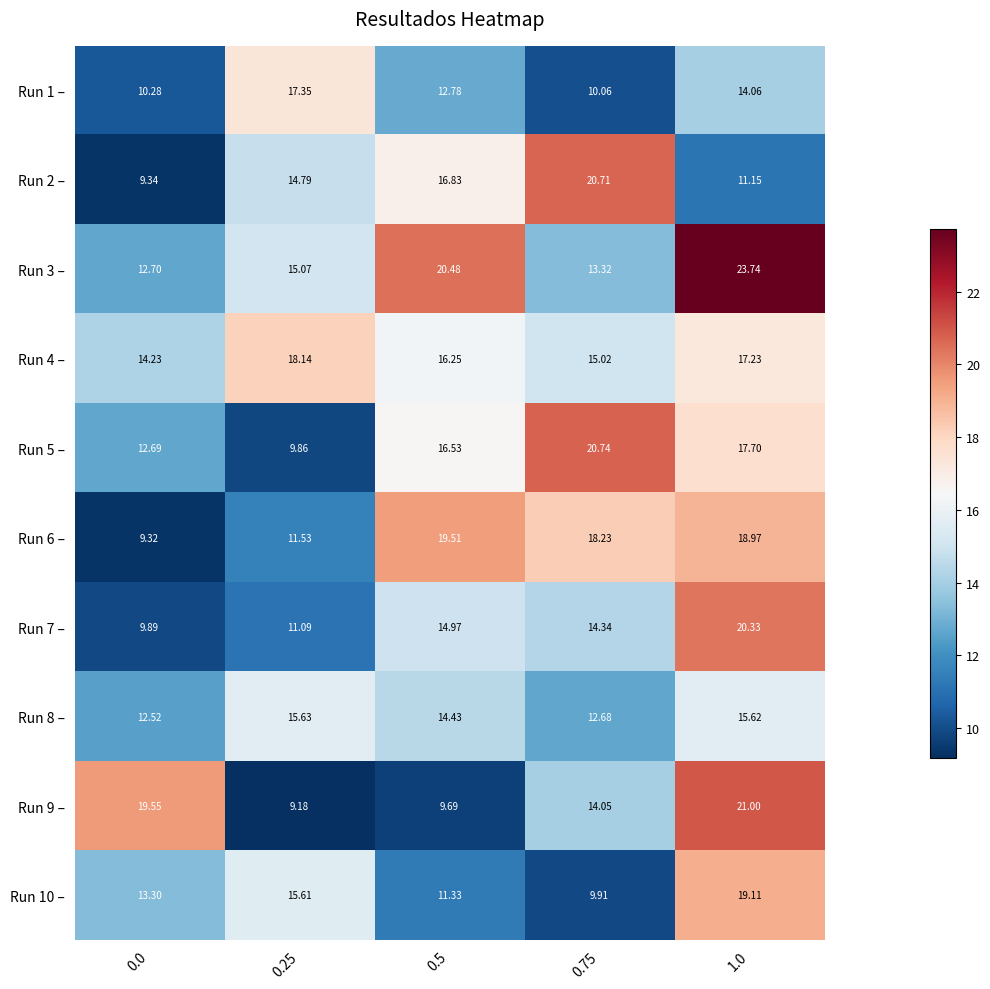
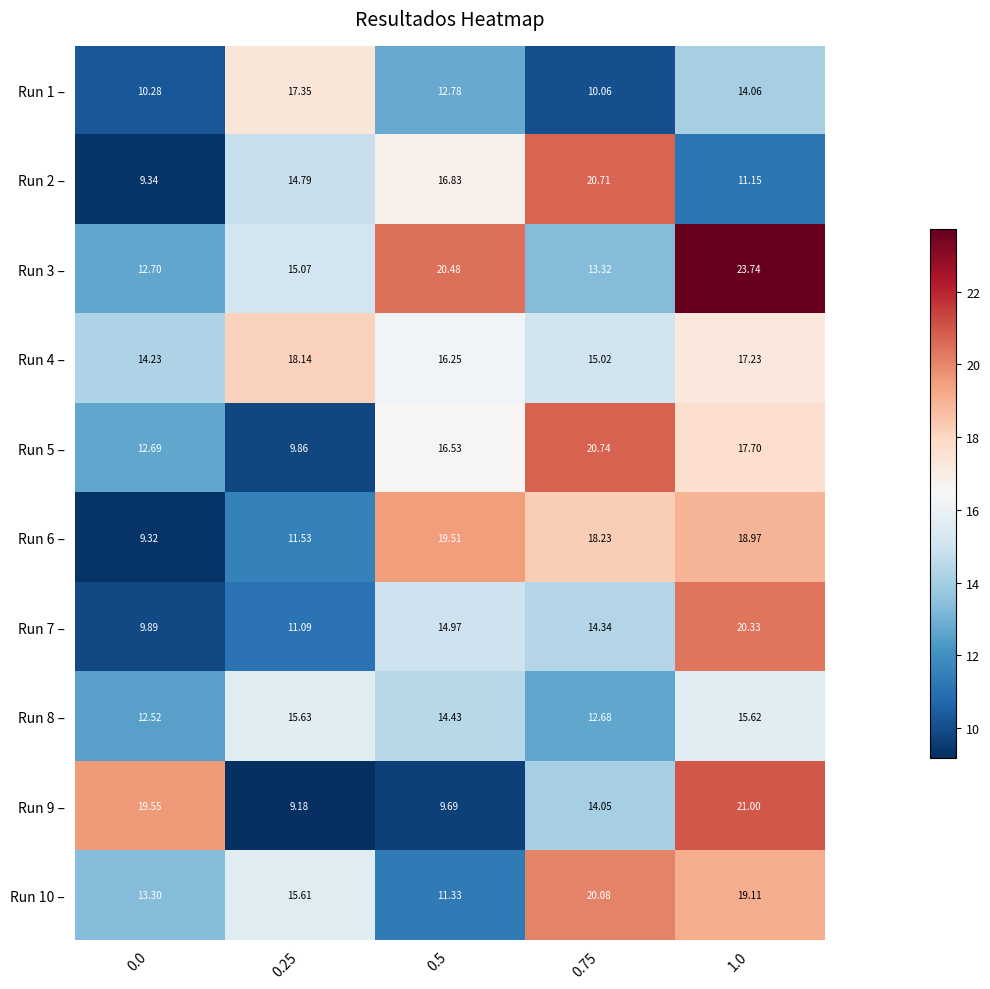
  {
    "Run 1 –": {
      "0.0": 10.28,
      "0.25": 17.35,
      "0.5": 12.78,
      "0.75": 10.06,
      "1.0": 14.06
    },
    "Run 2 –": {
      "0.0": 9.34,
      "0.25": 14.79,
      "0.5": 16.83,
      "0.75": 20.71,
      "1.0": 11.15
    },
    "Run 3 –": {
      "0.0": 12.70,
      "0.25": 15.07,
      "0.5": 20.48,
      "0.75": 13.32,
      "1.0": 23.74
    },
    "Run 4 –": {
      "0.0": 14.23,
      "0.25": 18.14,
      "0.5": 16.25,
      "0.75": 15.02,
      "1.0": 17.23
    },
    "Run 5 –": {
      "0.0": 12.69,
      "0.25": 9.86,
      "0.5": 16.53,
      "0.75": 20.74,
      "1.0": 17.70
    },
    "Run 6 –": {
      "0.0": 9.32,
      "0.25": 11.53,
      "0.5": 19.51,
      "0.75": 18.23,
      "1.0": 18.97
    },
    "Run 7 –": {
      "0.0": 9.89,
      "0.25": 11.09,
      "0.5": 14.97,
      "0.75": 14.34,
      "1.0": 20.33
    },
    "Run 8 –": {
      "0.0": 12.52,
      "0.25": 15.63,
      "0.5": 14.43,
      "0.75": 12.68,
      "1.0": 15.62
    },
    "Run 9 –": {
      "0.0": 19.55,
      "0.25": 9.18,
      "0.5": 9.69,
      "0.75": 14.05,
      "1.0": 21.00
    },
    "Run 10 –": {
      "0.0": 13.30,
      "0.25": 15.61,
      "0.5": 11.33,
-     "0.75": 9.91,
+     "0.75": 20.08,
      "1.0": 19.11
    }
  }
